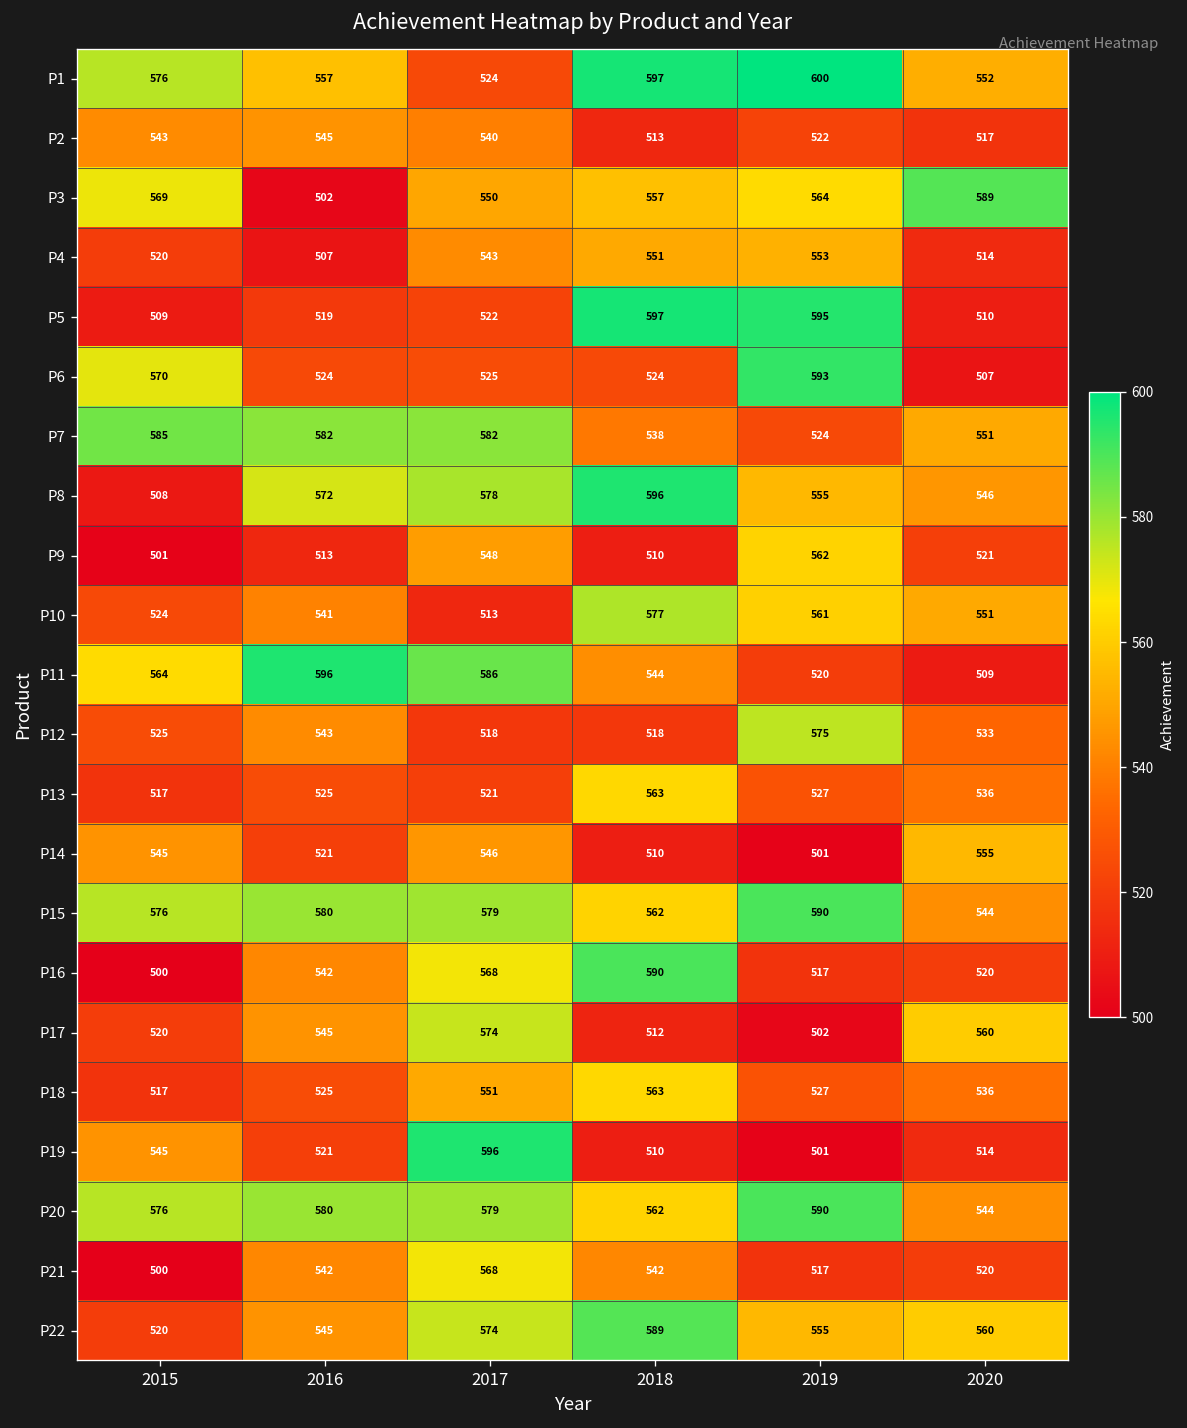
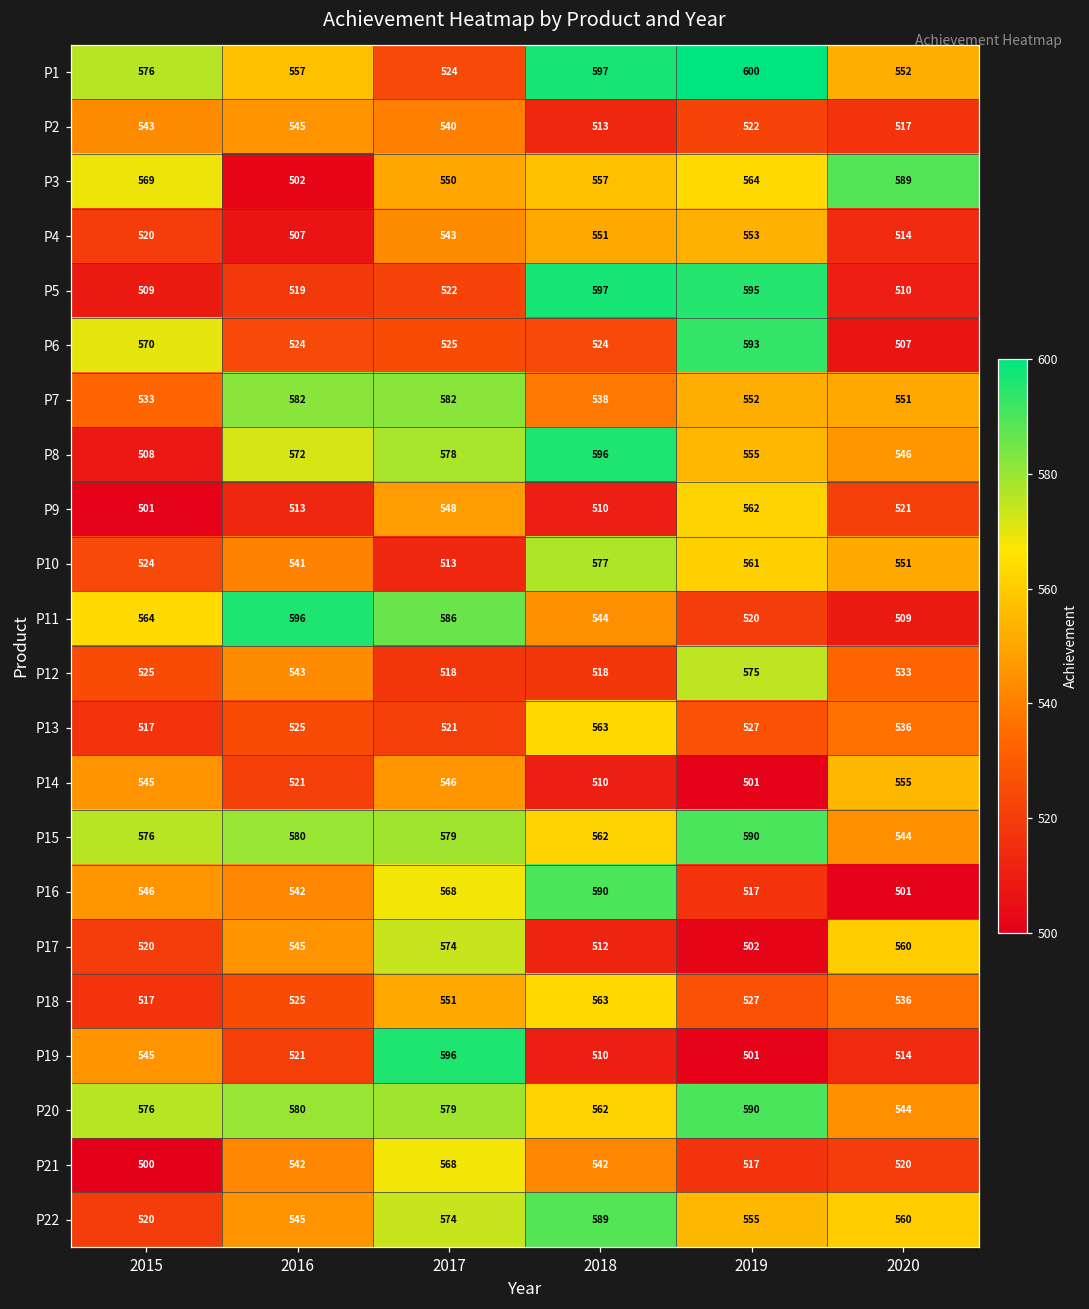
  {
    "P1": {
      "2015": 576,
      "2016": 557,
      "2017": 524,
      "2018": 597,
      "2019": 600,
      "2020": 552
    },
    "P2": {
      "2015": 543,
      "2016": 545,
      "2017": 540,
      "2018": 513,
      "2019": 522,
      "2020": 517
    },
    "P3": {
      "2015": 569,
      "2016": 502,
      "2017": 550,
      "2018": 557,
      "2019": 564,
      "2020": 589
    },
    "P4": {
      "2015": 520,
      "2016": 507,
      "2017": 543,
      "2018": 551,
      "2019": 553,
      "2020": 514
    },
    "P5": {
      "2015": 509,
      "2016": 519,
      "2017": 522,
      "2018": 597,
      "2019": 595,
      "2020": 510
    },
    "P6": {
      "2015": 570,
      "2016": 524,
      "2017": 525,
      "2018": 524,
      "2019": 593,
      "2020": 507
    },
    "P7": {
-     "2015": 585,
+     "2015": 533,
      "2016": 582,
      "2017": 582,
      "2018": 538,
-     "2019": 524,
+     "2019": 552,
      "2020": 551
    },
    "P8": {
      "2015": 508,
      "2016": 572,
      "2017": 578,
      "2018": 596,
      "2019": 555,
      "2020": 546
    },
    "P9": {
      "2015": 501,
      "2016": 513,
      "2017": 548,
      "2018": 510,
      "2019": 562,
      "2020": 521
    },
    "P10": {
      "2015": 524,
      "2016": 541,
      "2017": 513,
      "2018": 577,
      "2019": 561,
      "2020": 551
    },
    "P11": {
      "2015": 564,
      "2016": 596,
      "2017": 586,
      "2018": 544,
      "2019": 520,
      "2020": 509
    },
    "P12": {
      "2015": 525,
      "2016": 543,
      "2017": 518,
      "2018": 518,
      "2019": 575,
      "2020": 533
    },
    "P13": {
      "2015": 517,
      "2016": 525,
      "2017": 521,
      "2018": 563,
      "2019": 527,
      "2020": 536
    },
    "P14": {
      "2015": 545,
      "2016": 521,
      "2017": 546,
      "2018": 510,
      "2019": 501,
      "2020": 555
    },
    "P15": {
      "2015": 576,
      "2016": 580,
      "2017": 579,
      "2018": 562,
      "2019": 590,
      "2020": 544
    },
    "P16": {
-     "2015": 500,
+     "2015": 546,
      "2016": 542,
      "2017": 568,
      "2018": 590,
      "2019": 517,
-     "2020": 520
+     "2020": 501
    },
    "P17": {
      "2015": 520,
      "2016": 545,
      "2017": 574,
      "2018": 512,
      "2019": 502,
      "2020": 560
    },
    "P18": {
      "2015": 517,
      "2016": 525,
      "2017": 551,
      "2018": 563,
      "2019": 527,
      "2020": 536
    },
    "P19": {
      "2015": 545,
      "2016": 521,
      "2017": 596,
      "2018": 510,
      "2019": 501,
      "2020": 514
    },
    "P20": {
      "2015": 576,
      "2016": 580,
      "2017": 579,
      "2018": 562,
      "2019": 590,
      "2020": 544
    },
    "P21": {
      "2015": 500,
      "2016": 542,
      "2017": 568,
      "2018": 542,
      "2019": 517,
      "2020": 520
    },
    "P22": {
      "2015": 520,
      "2016": 545,
      "2017": 574,
      "2018": 589,
      "2019": 555,
      "2020": 560
    }
  }
